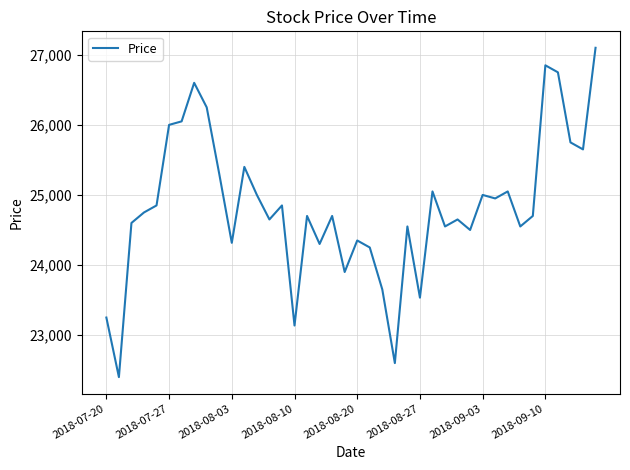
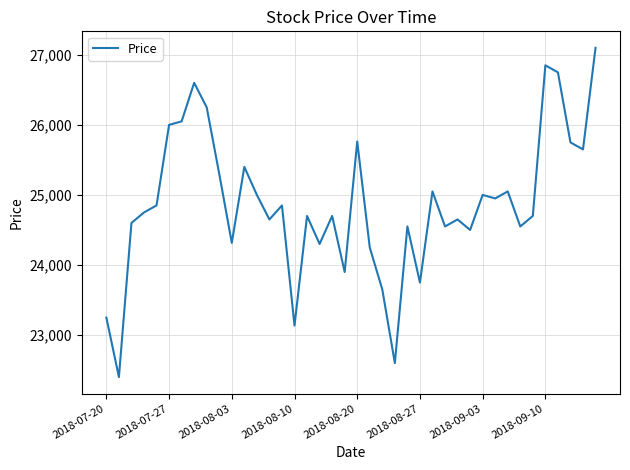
  {
    "2018-07-20": "23,300",
    "2018-07-27": "26,000",
    "2018-08-03": "24,300",
    "2018-08-10": "23,100",
-   "2018-08-20": "24,400",
-   "2018-08-27": "23,500",
+   "2018-08-20": "25,800",
+   "2018-08-27": "23,800",
    "2018-09-03": "25,000",
    "2018-09-10": "26,900"
  }
